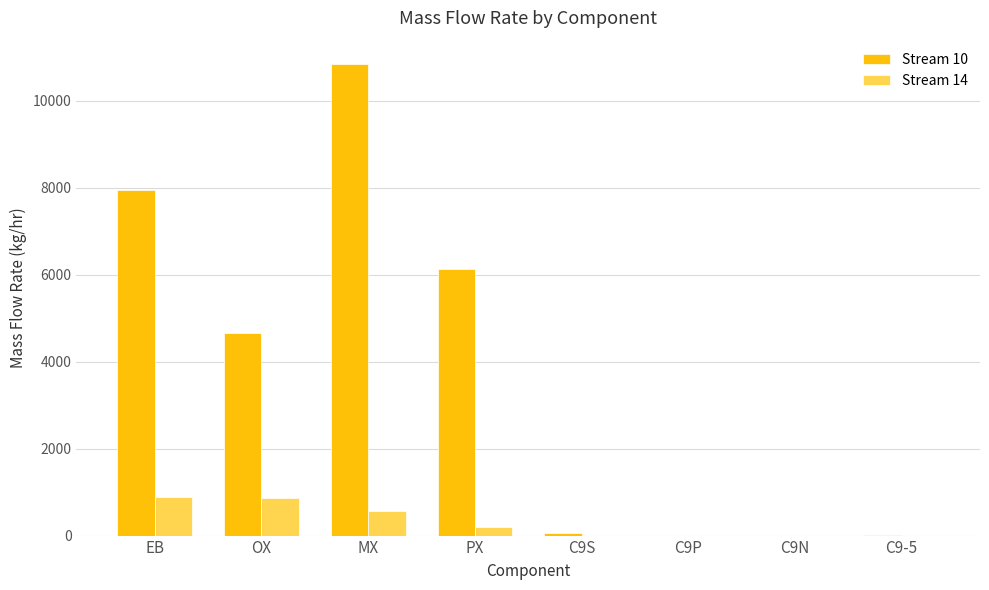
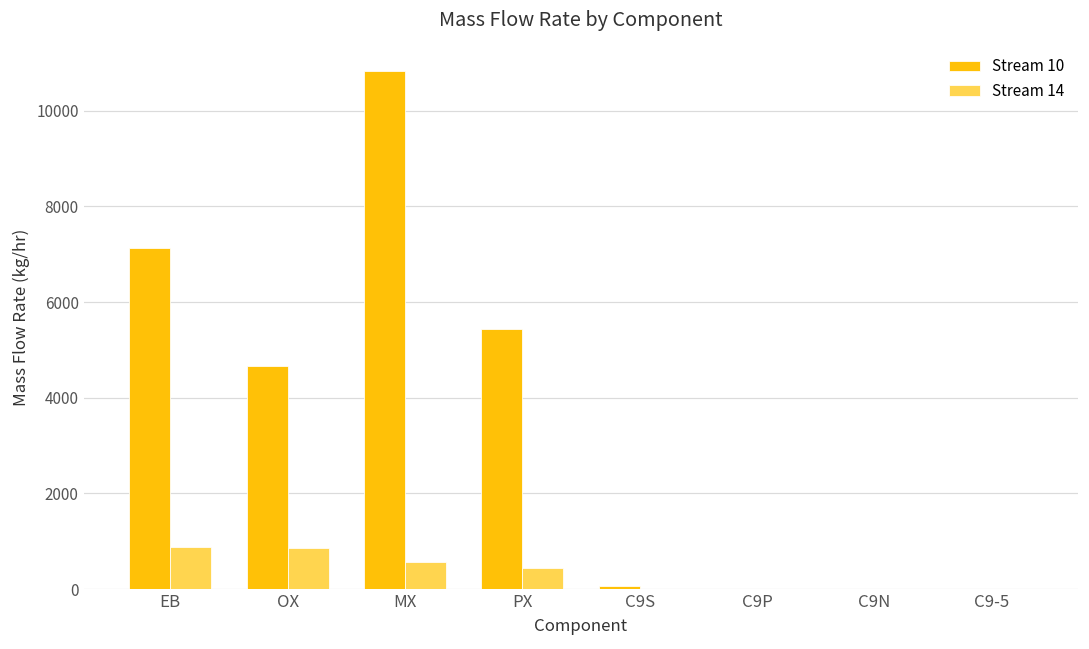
  {
    "Stream 10": {
-     "EB": 7900,
+     "EB": 7100,
      "OX": 4700,
      "MX": 10800,
-     "PX": 6100,
+     "PX": 5400,
      "C9S": 100
    },
    "Stream 14": {
      "EB": 900,
      "OX": 900,
      "MX": 600,
-     "PX": 200
+     "PX": 500
    }
  }
